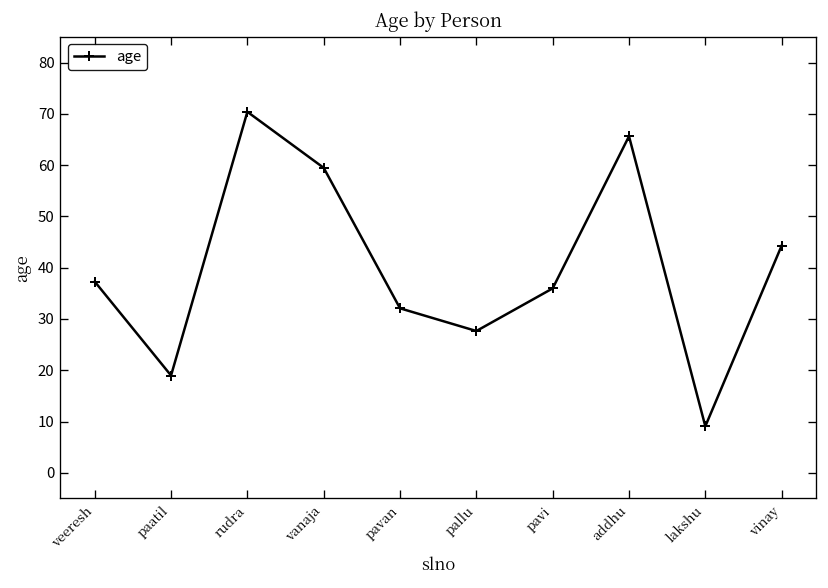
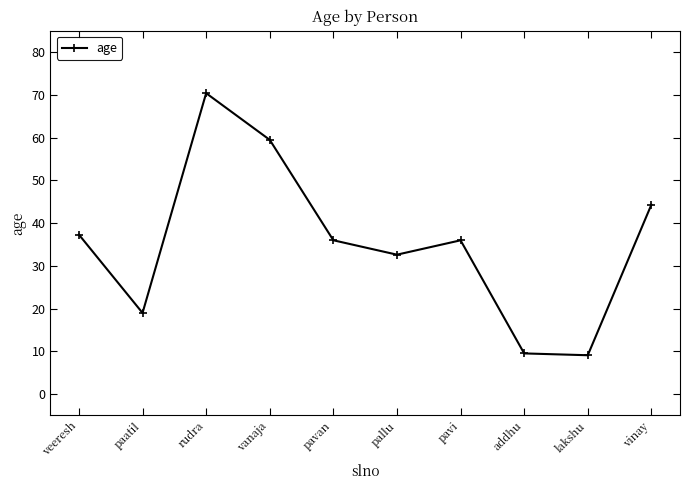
  {
    "veeresh": 37,
    "paatil": 19,
    "rudra": 70,
    "vanaja": 59,
-   "pavan": 32,
-   "pallu": 28,
+   "pavan": 36,
+   "pallu": 33,
    "pavi": 36,
-   "addhu": 66,
+   "addhu": 10,
    "lakshu": 9,
    "vinay": 44
  }
